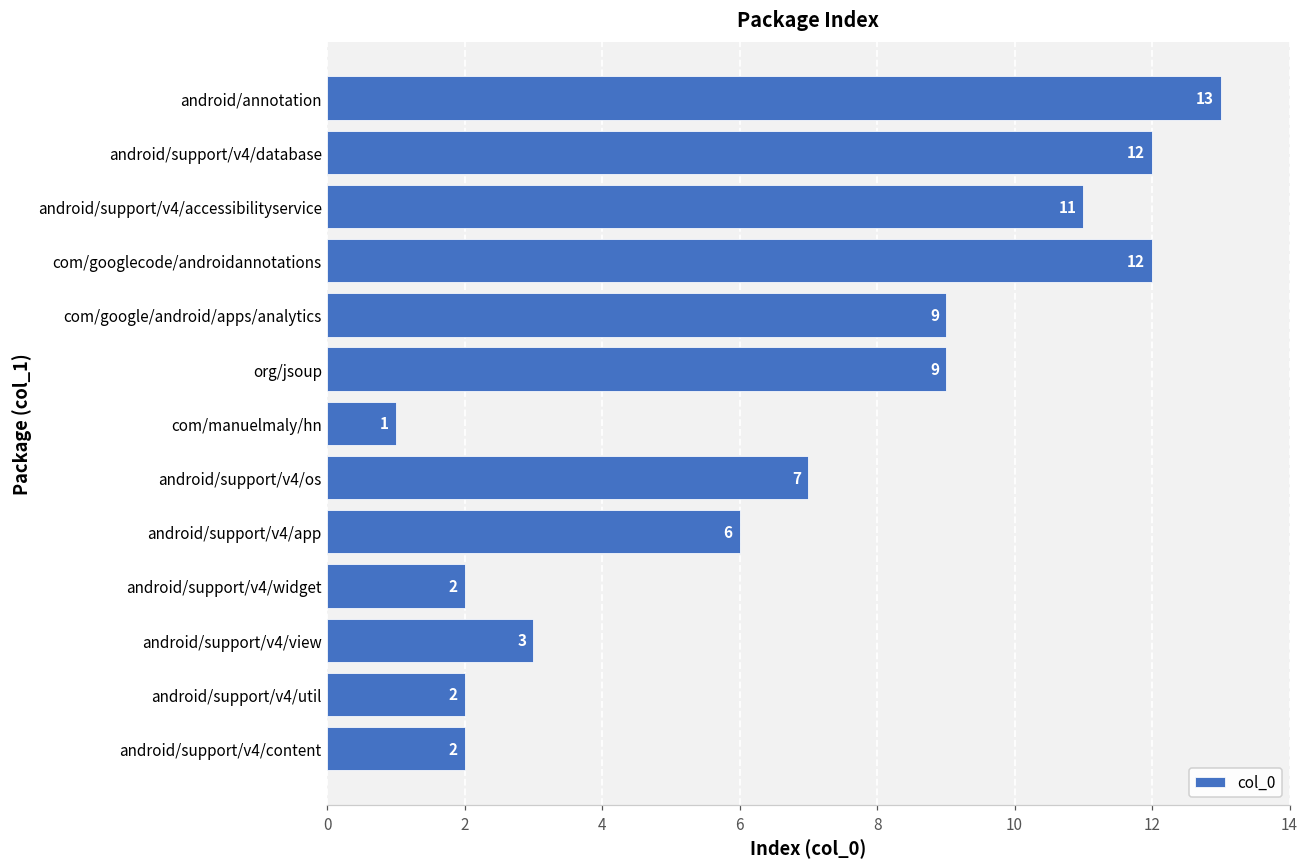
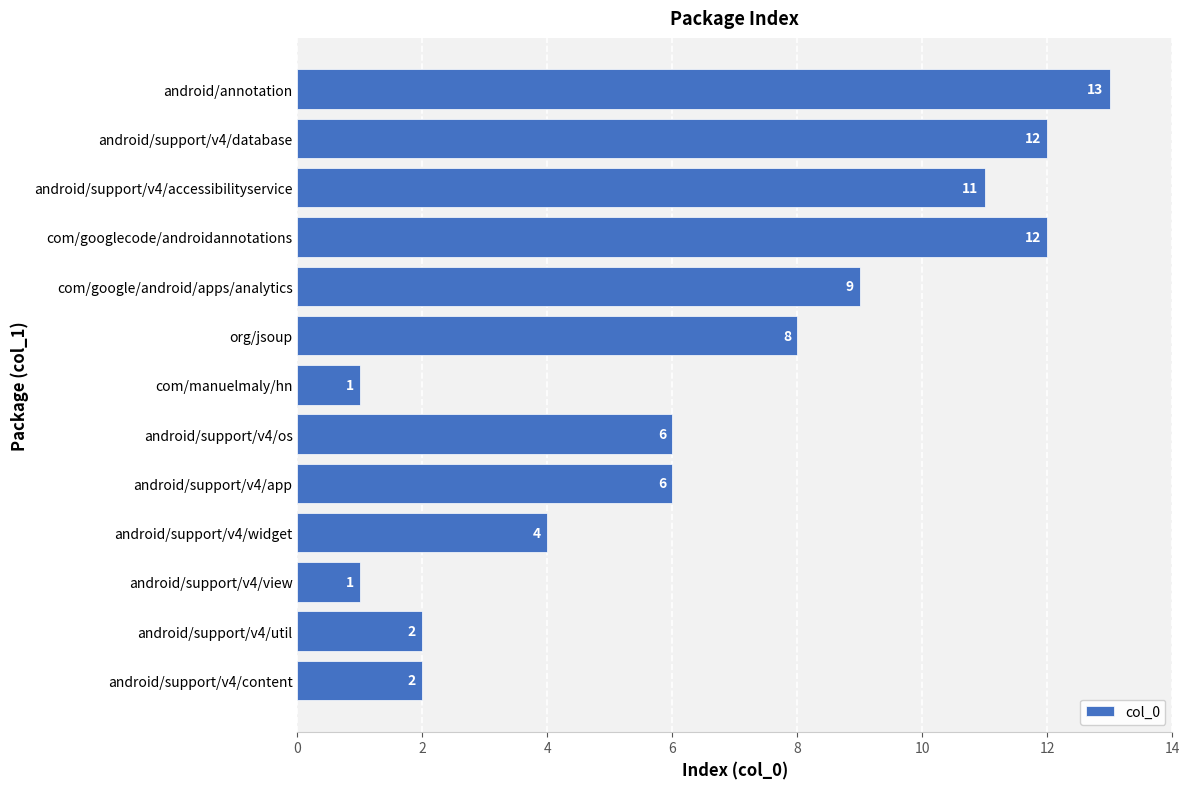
  {
    "android/annotation": 13,
    "android/support/v4/database": 12,
    "android/support/v4/accessibilityservice": 11,
    "com/googlecode/androidannotations": 12,
    "com/google/android/apps/analytics": 9,
-   "org/jsoup": 9,
+   "org/jsoup": 8,
    "com/manuelmaly/hn": 1,
-   "android/support/v4/os": 7,
+   "android/support/v4/os": 6,
    "android/support/v4/app": 6,
-   "android/support/v4/widget": 2,
-   "android/support/v4/view": 3,
+   "android/support/v4/widget": 4,
+   "android/support/v4/view": 1,
    "android/support/v4/util": 2,
    "android/support/v4/content": 2
  }
